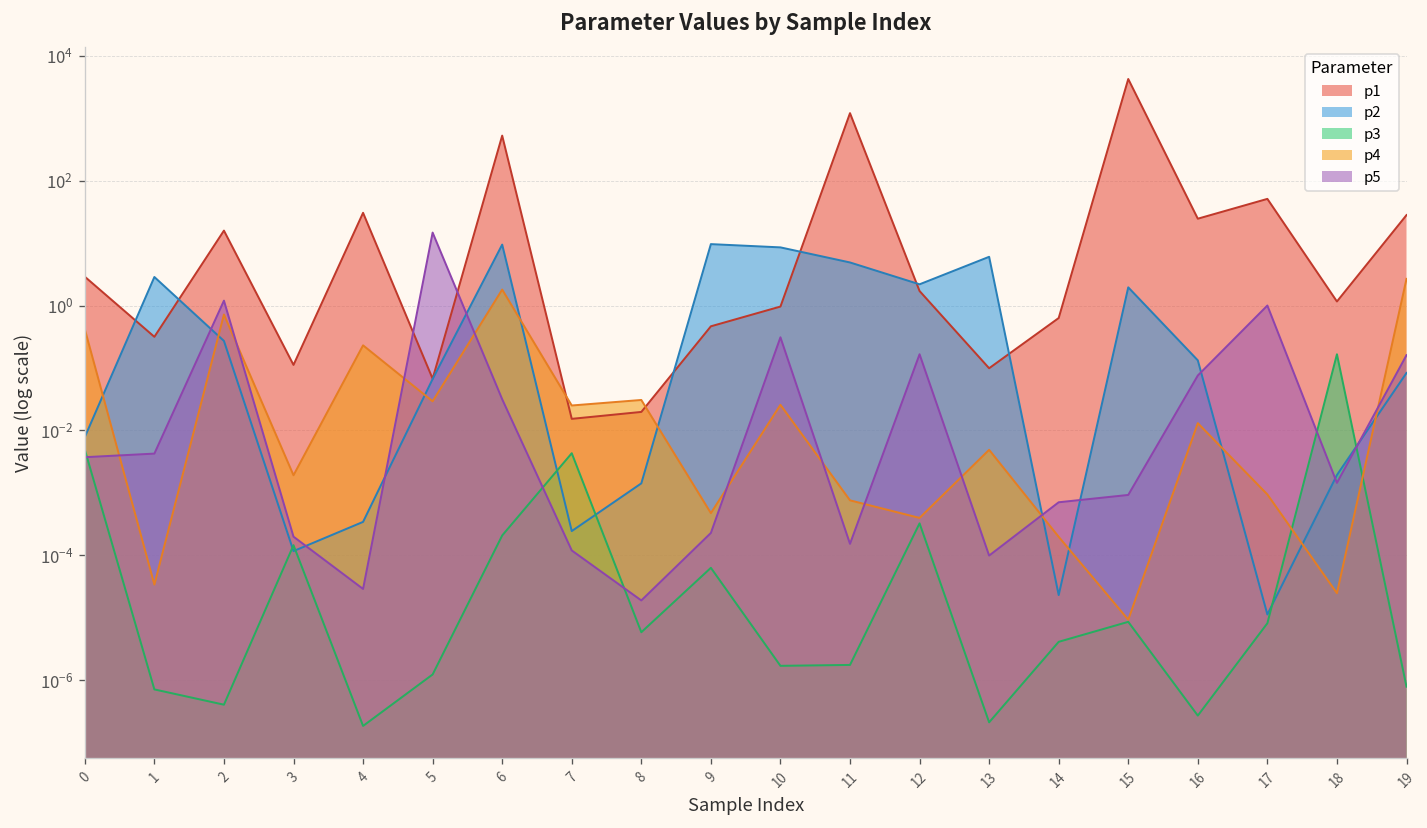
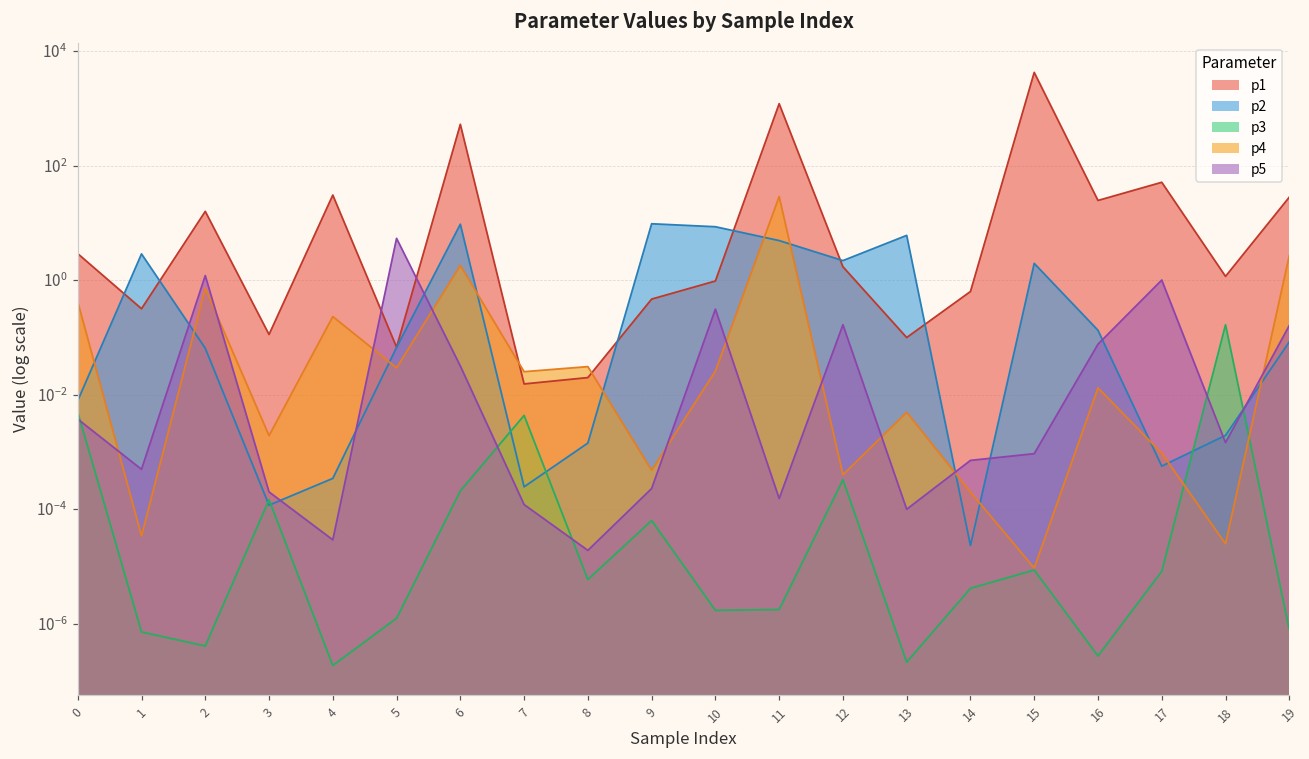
  {
    "p1": {
      "0": 3,
      "1": 0.3,
      "2": 16,
      "3": 0.11,
      "4": 30,
      "6": 500,
      "7": 0.015,
      "8": 0.020,
      "9": 0.5,
      "10": 1.0,
      "11": 1200,
      "12": 1.7,
      "13": 0.10,
      "14": 0.6,
      "15": 4000,
      "16": 20,
      "17": 50,
      "18": 1.2,
      "19": 30
    },
    "p2": {
      "0": 0.008,
      "1": 3,
-     "2": 0.3,
+     "2": 0.06,
      "3": 0.00012,
      "4": 0.0003,
      "6": 9,
      "7": 0.0002,
      "8": 0.0014,
      "9": 10,
      "10": 9,
      "11": 5,
      "12": 2.2,
      "13": 6,
      "14": 0.00002,
      "15": 2.0,
      "16": 0.13,
-     "17": 0.000011,
+     "17": 0.0006,
      "18": 0.0019,
      "19": 0.08
    },
    "p3": {
      "0": 0.005,
      "1": 0.0000007,
      "2": 0.0000004,
      "3": 0.00015,
      "4": 0.00000019,
      "5": 0.0000012,
      "6": 0.00021,
      "7": 0.004,
      "8": 0.000006,
      "9": 0.00006,
      "10": 0.0000017,
      "11": 0.0000018,
      "12": 0.0003,
      "13": 0.00000021,
      "14": 0.000004,
      "16": 0.0000003,
      "17": 0.000008,
      "18": 0.17,
      "19": 0.0000008
    },
    "p4": {
      "0": 0.4,
      "1": 0.00003,
      "2": 0.7,
      "3": 0.0019,
      "4": 0.2,
      "5": 0.03,
      "6": 1.8,
      "7": 0.03,
      "8": 0.03,
      "9": 0.0005,
      "10": 0.03,
-     "11": 0.0008,
+     "11": 30,
      "12": 0.0004,
      "13": 0.005,
      "14": 0.0002,
      "16": 0.013,
      "17": 0.0009,
      "18": 0.00002,
      "19": 3
    },
    "p5": {
      "0": 0.004,
-     "1": 0.004,
+     "1": 0.0005,
      "2": 1.2,
      "3": 0.0002,
      "4": 0.00003,
-     "5": 15,
+     "5": 5,
      "6": 0.03,
      "7": 0.00012,
      "8": 0.000019,
      "9": 0.0002,
      "10": 0.3,
      "11": 0.00015,
      "12": 0.17,
      "13": 0.0001,
      "14": 0.0007,
      "15": 0.0009,
      "16": 0.08,
      "17": 1.0,
      "18": 0.0014,
      "19": 0.16
    }
  }
